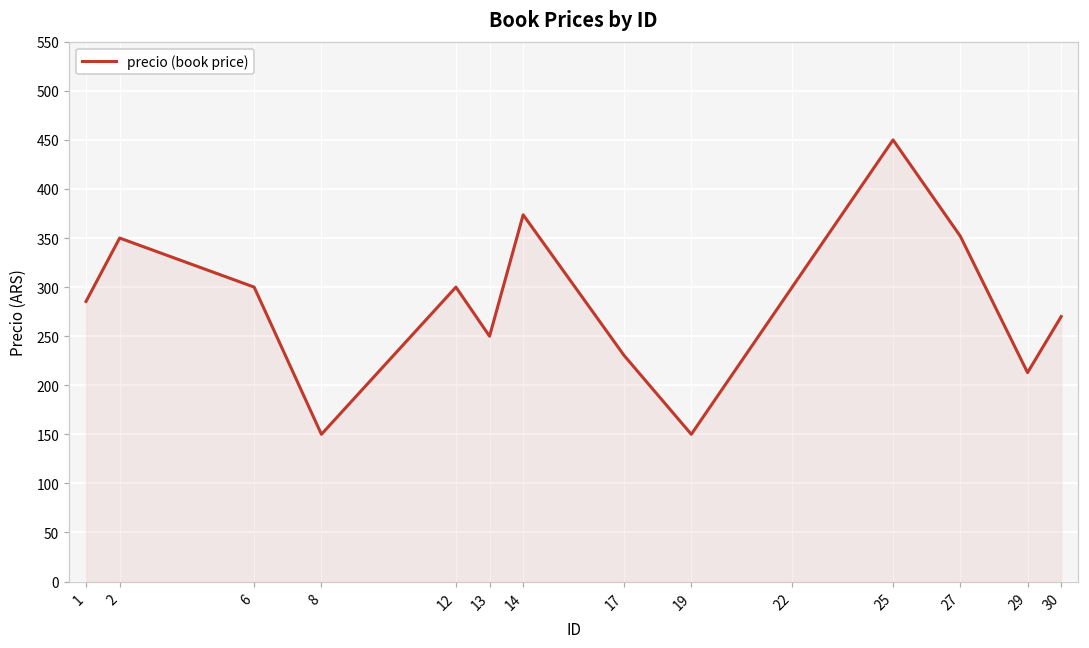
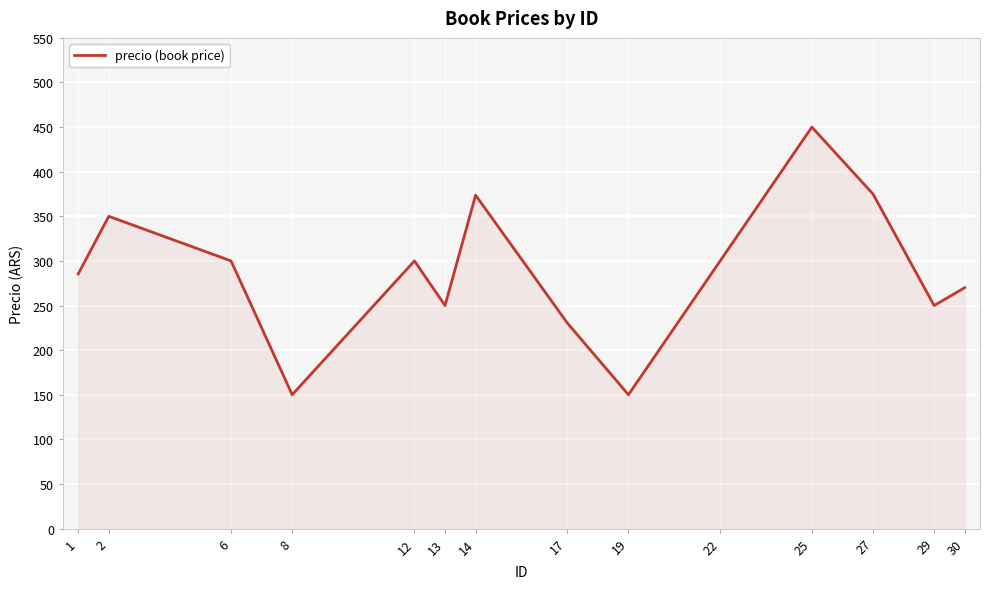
  {
    "1": 290,
    "2": 350,
    "6": 300,
    "8": 150,
    "12": 300,
    "13": 250,
    "14": 370,
    "17": 230,
    "19": 150,
    "22": 300,
    "25": 450,
-   "27": 350,
-   "29": 210,
+   "27": 380,
+   "29": 250,
    "30": 270
  }
